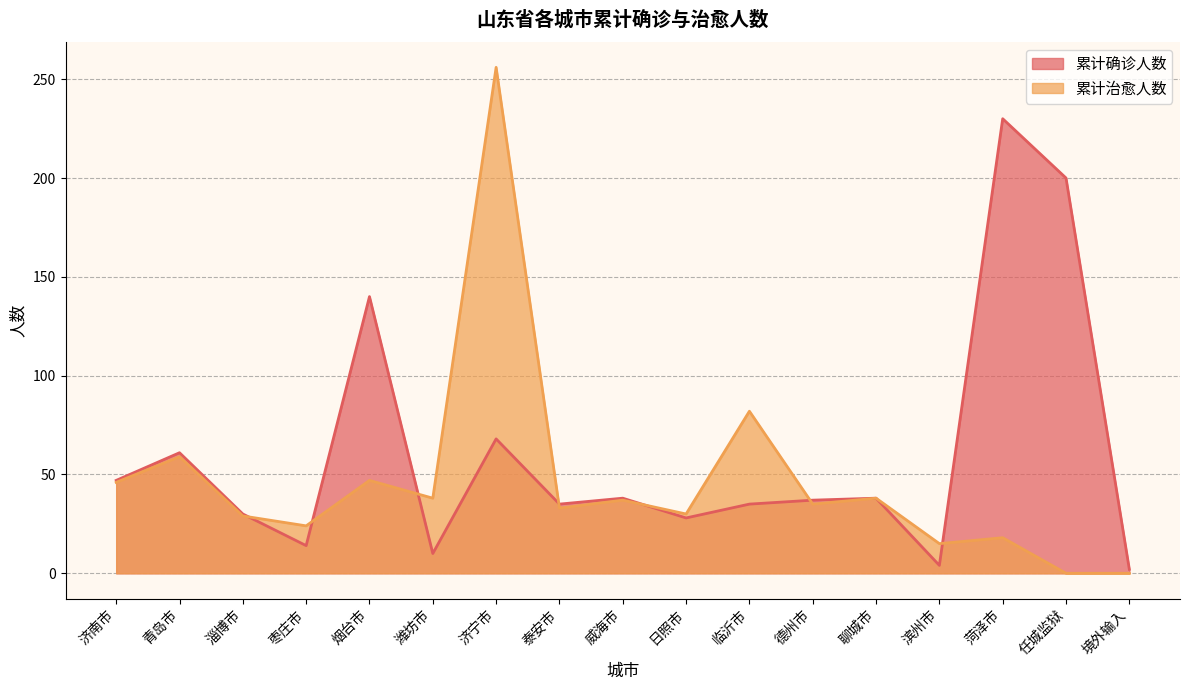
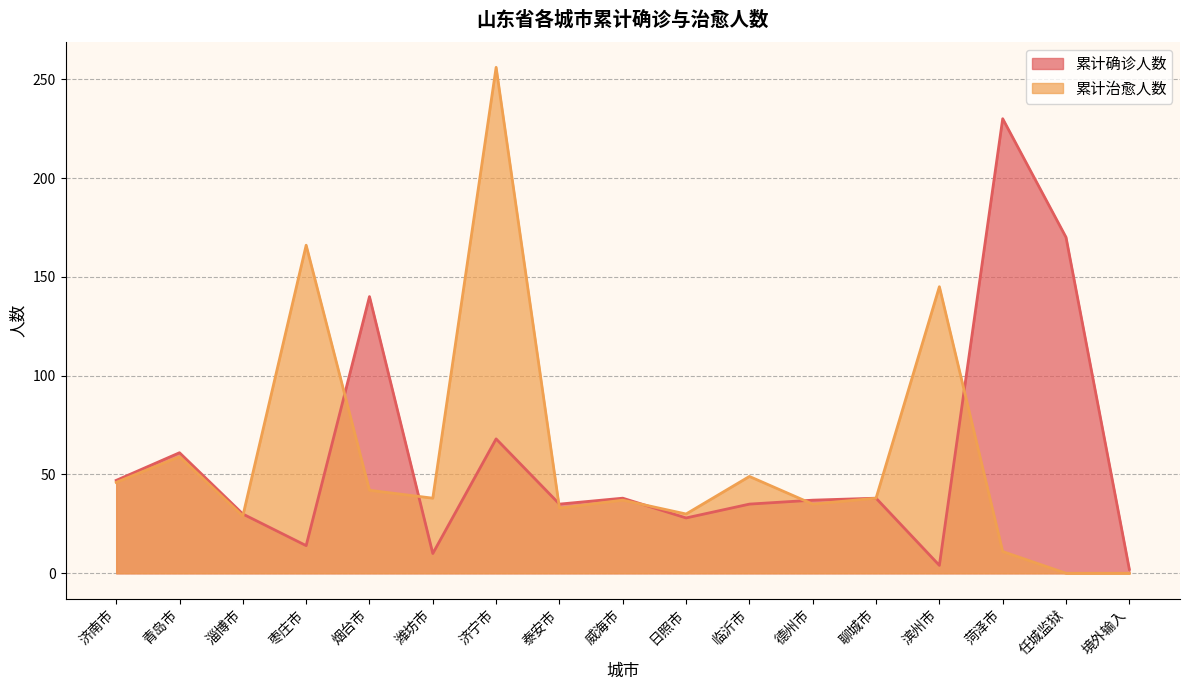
  {
    "累计确诊人数": {
      "青岛市": 61,
      "枣庄市": 14,
      "烟台市": 140,
      "潍坊市": 10,
      "济宁市": 68,
      "泰安市": 35,
      "日照市": 28,
      "临沂市": 35,
      "德州市": 37,
      "滨州市": 4,
      "菏泽市": 230,
-     "任城监狱": 200,
+     "任城监狱": 170,
      "境外输入": 2
    },
    "累计治愈人数": {
      "青岛市": 59,
-     "枣庄市": 24,
-     "烟台市": 47,
+     "枣庄市": 166,
+     "烟台市": 42,
      "潍坊市": 38,
      "济宁市": 256,
      "泰安市": 33,
      "日照市": 30,
-     "临沂市": 82,
+     "临沂市": 49,
      "德州市": 35,
-     "滨州市": 15,
-     "菏泽市": 18,
+     "滨州市": 145,
+     "菏泽市": 11,
      "任城监狱": 0,
      "境外输入": 0
    }
  }
